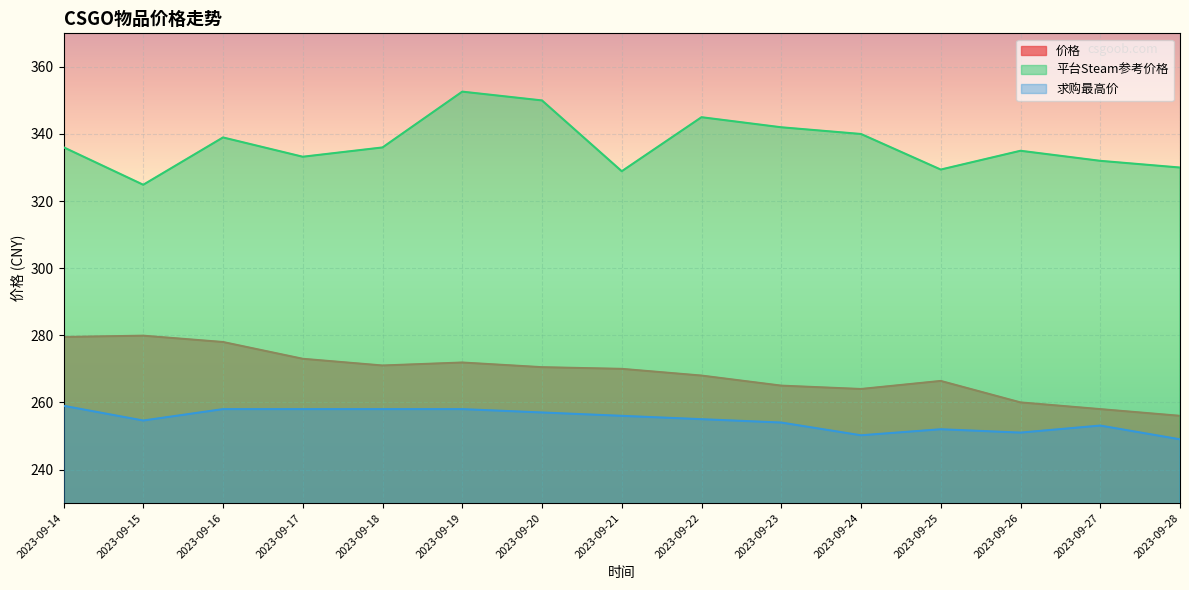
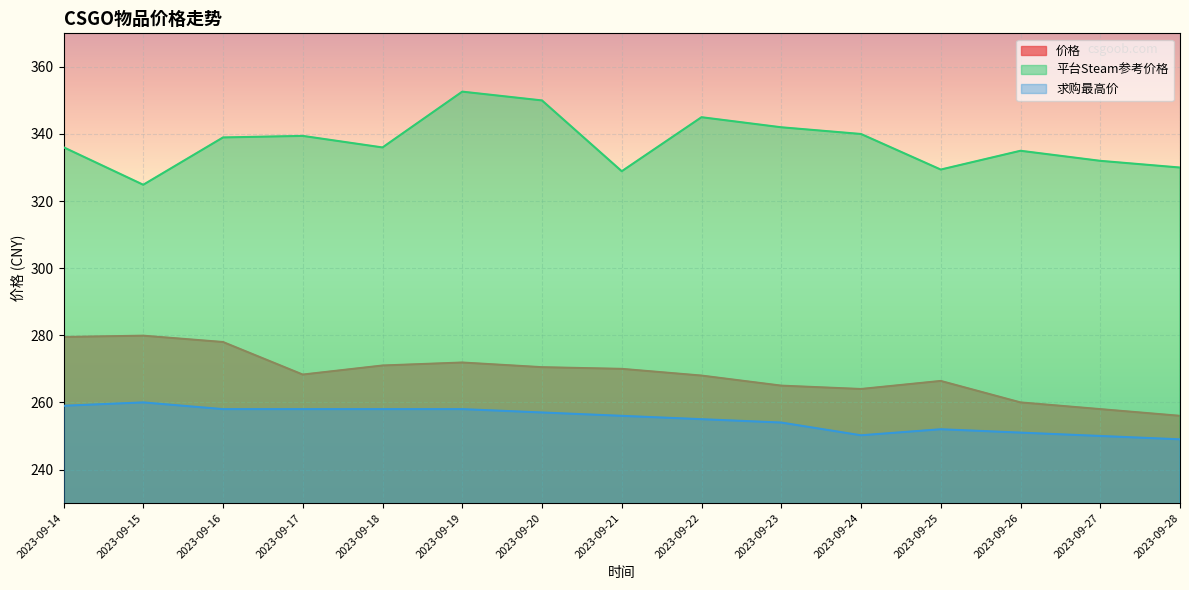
  {
    "价格": {
      "2023-09-14": 280,
      "2023-09-15": 280,
      "2023-09-16": 278,
-     "2023-09-17": 273,
+     "2023-09-17": 268,
      "2023-09-18": 271,
      "2023-09-19": 272,
      "2023-09-20": 271,
      "2023-09-21": 270,
      "2023-09-22": 268,
      "2023-09-23": 265,
      "2023-09-24": 264,
      "2023-09-25": 266,
      "2023-09-26": 260,
      "2023-09-27": 258,
      "2023-09-28": 256
    },
    "平台Steam参考价格": {
      "2023-09-14": 336,
      "2023-09-15": 325,
      "2023-09-16": 339,
-     "2023-09-17": 333,
+     "2023-09-17": 339,
      "2023-09-18": 336,
      "2023-09-19": 353,
      "2023-09-20": 350,
      "2023-09-21": 329,
      "2023-09-22": 345,
      "2023-09-23": 342,
      "2023-09-24": 340,
      "2023-09-25": 329,
      "2023-09-26": 335,
      "2023-09-27": 332,
      "2023-09-28": 330
    },
    "求购最高价": {
      "2023-09-14": 259,
-     "2023-09-15": 255,
+     "2023-09-15": 260,
      "2023-09-16": 258,
      "2023-09-17": 258,
      "2023-09-18": 258,
      "2023-09-19": 258,
      "2023-09-20": 257,
      "2023-09-21": 256,
      "2023-09-22": 255,
      "2023-09-23": 254,
      "2023-09-24": 250,
      "2023-09-25": 252,
      "2023-09-26": 251,
-     "2023-09-27": 253,
+     "2023-09-27": 250,
      "2023-09-28": 249
    }
  }
